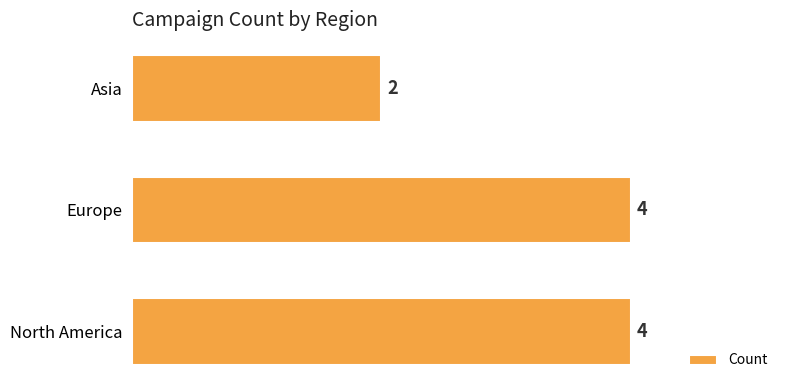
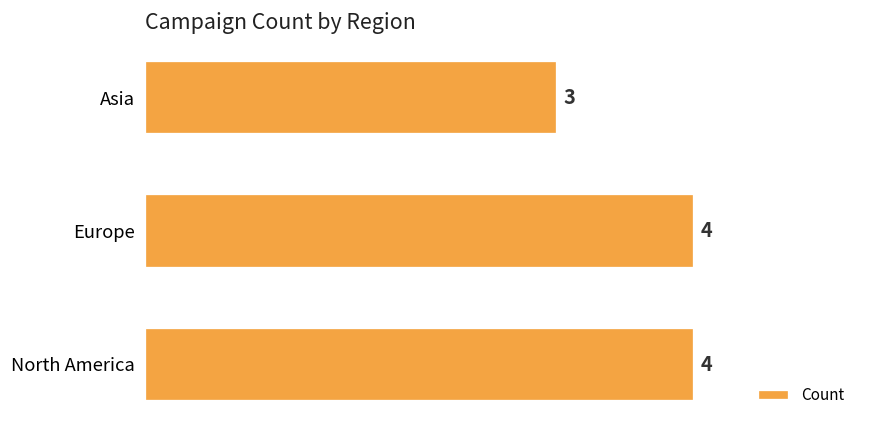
  {
-   "Asia": 2,
+   "Asia": 3,
    "Europe": 4,
    "North America": 4
  }
